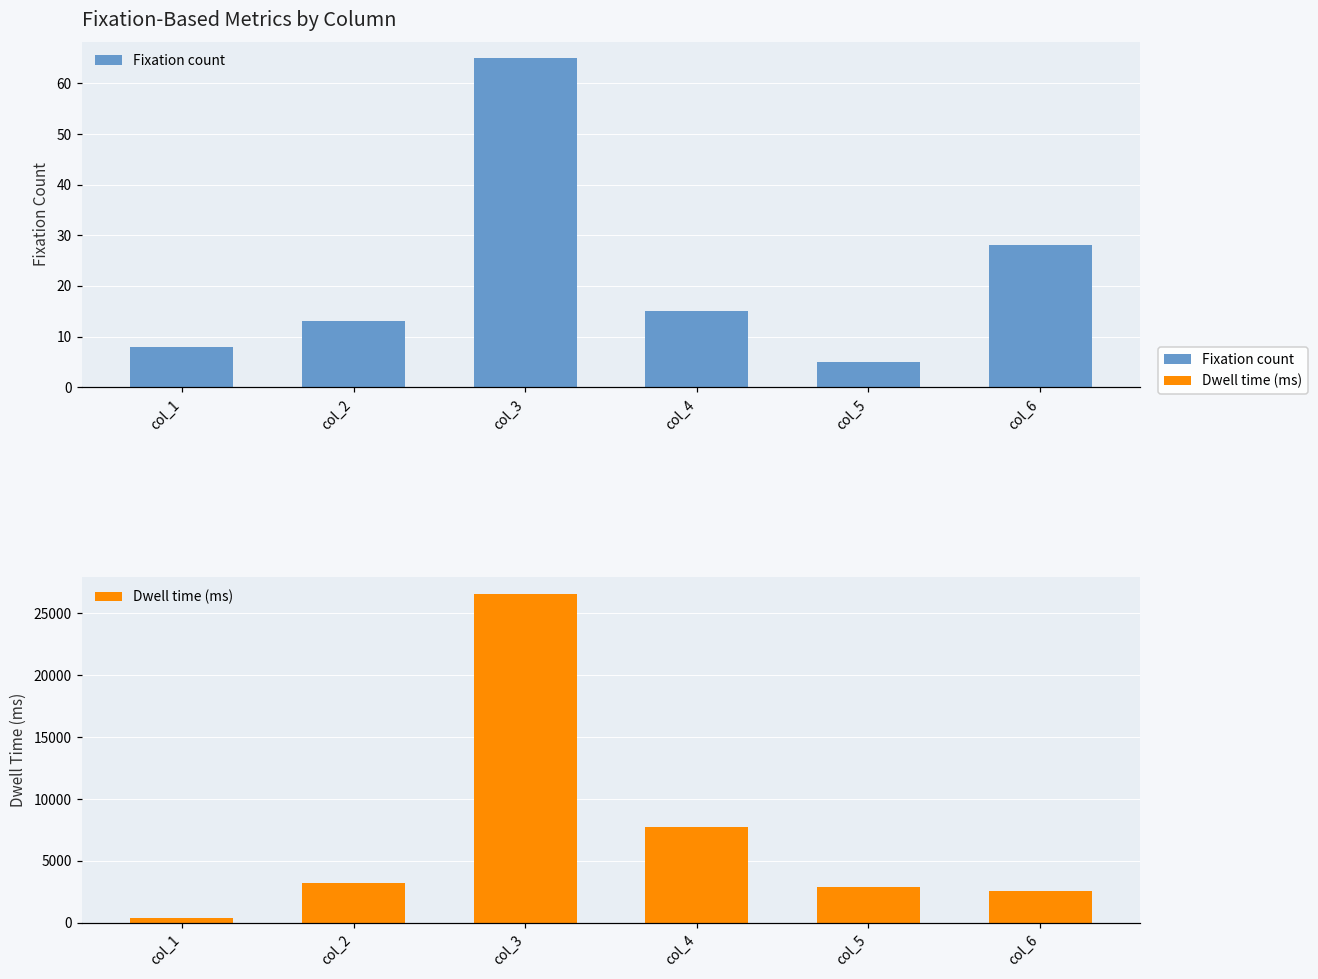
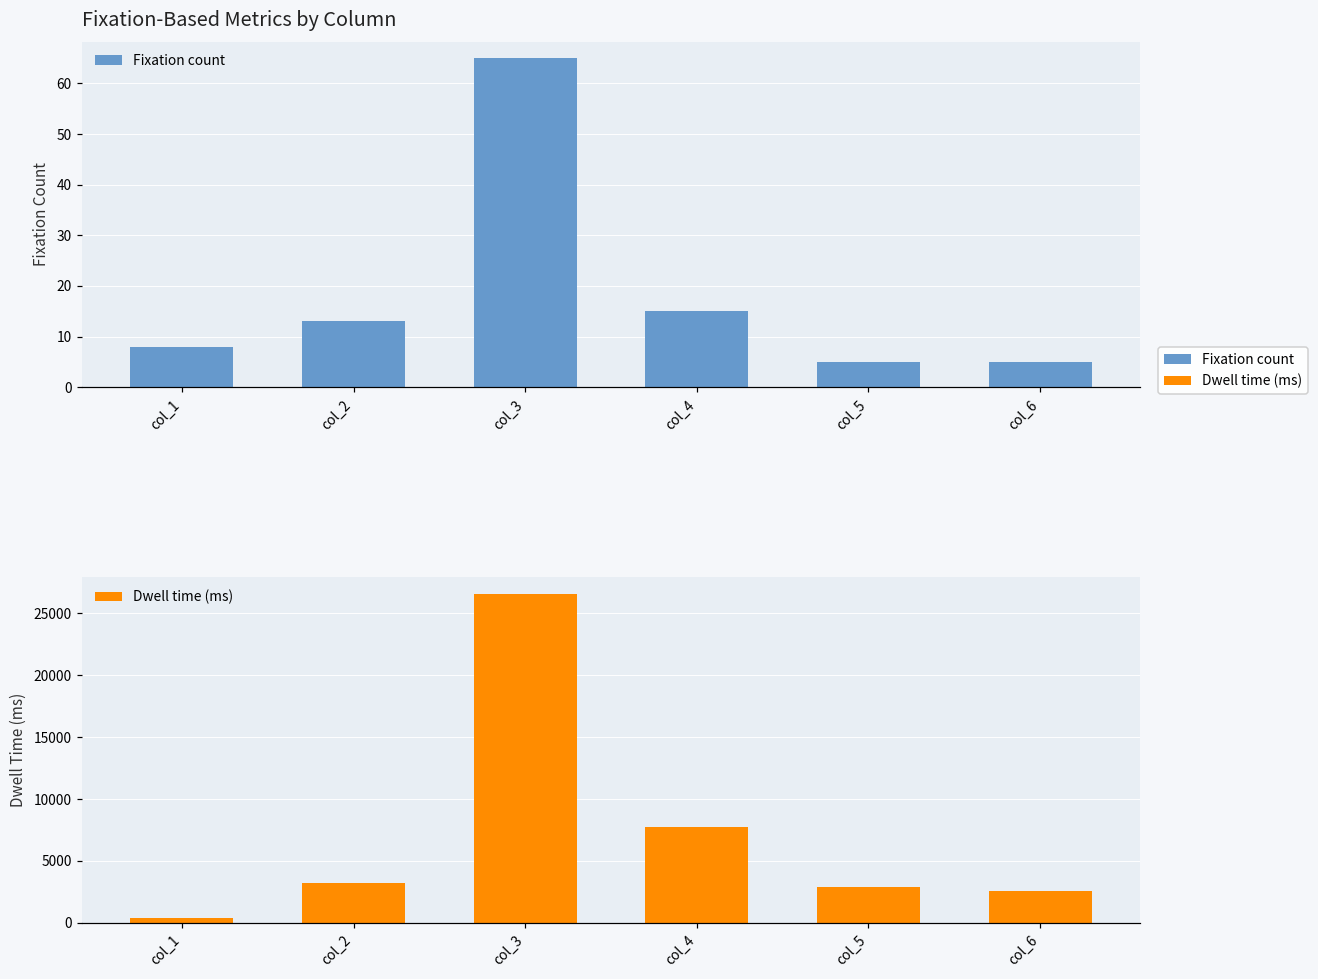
  {
    "Fixation-Based Metrics by Column": {
      "col_1": 8,
      "col_2": 13,
      "col_3": 65,
      "col_4": 15,
      "col_5": 5,
-     "col_6": 28
+     "col_6": 5
    }
  }
